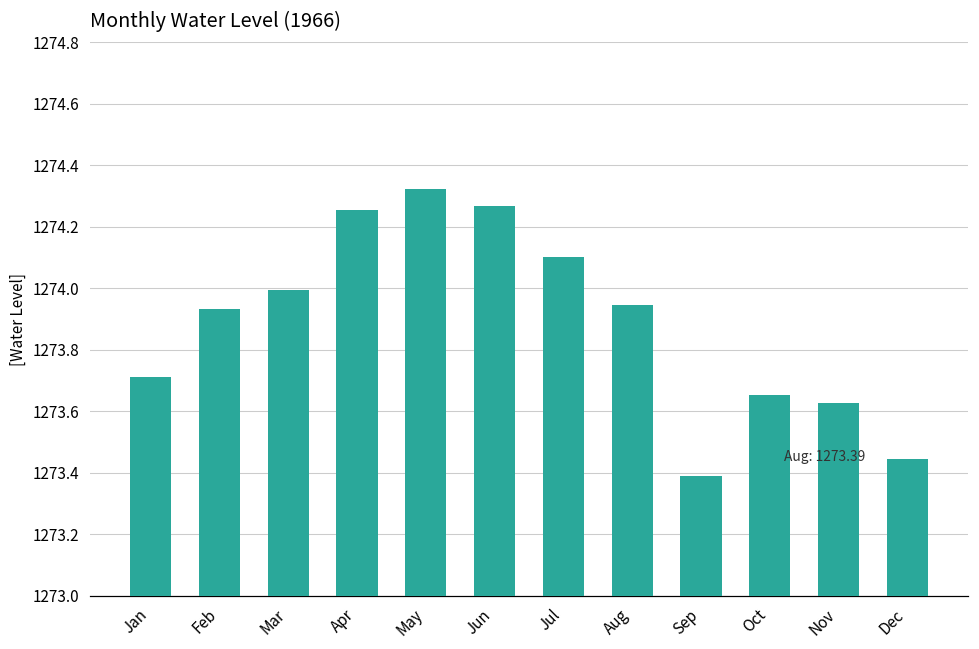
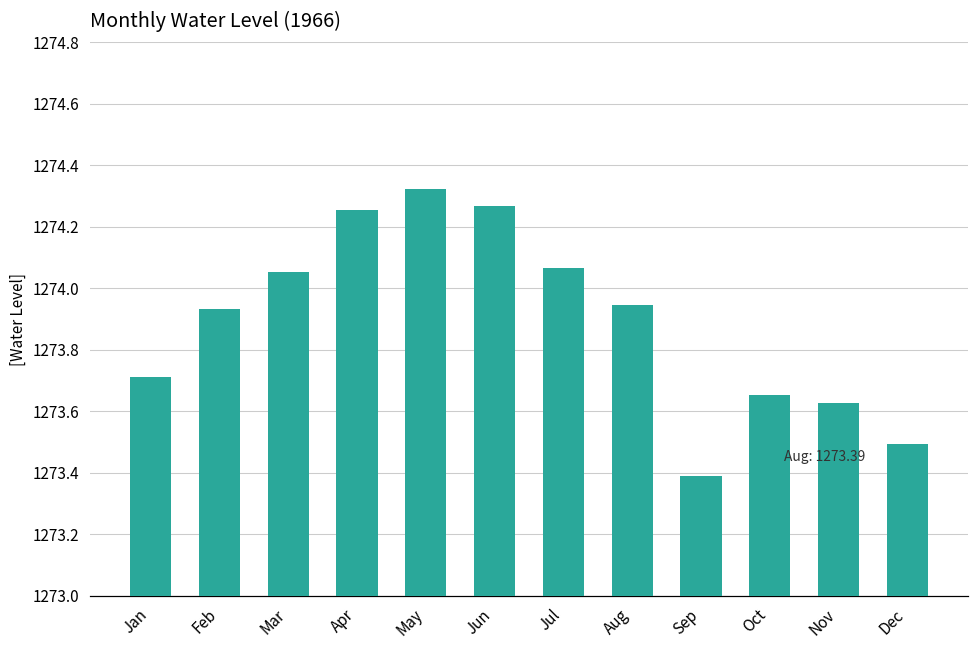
  {
    "Jan": 1273.71,
    "Feb": 1273.93,
-   "Mar": 1274.00,
+   "Mar": 1274.05,
    "Apr": 1274.25,
    "May": 1274.32,
    "Jun": 1274.27,
-   "Jul": 1274.10,
+   "Jul": 1274.07,
    "Aug": 1273.95,
    "Sep": 1273.39,
    "Oct": 1273.65,
-   "Dec": 1273.45
+   "Dec": 1273.49
  }
